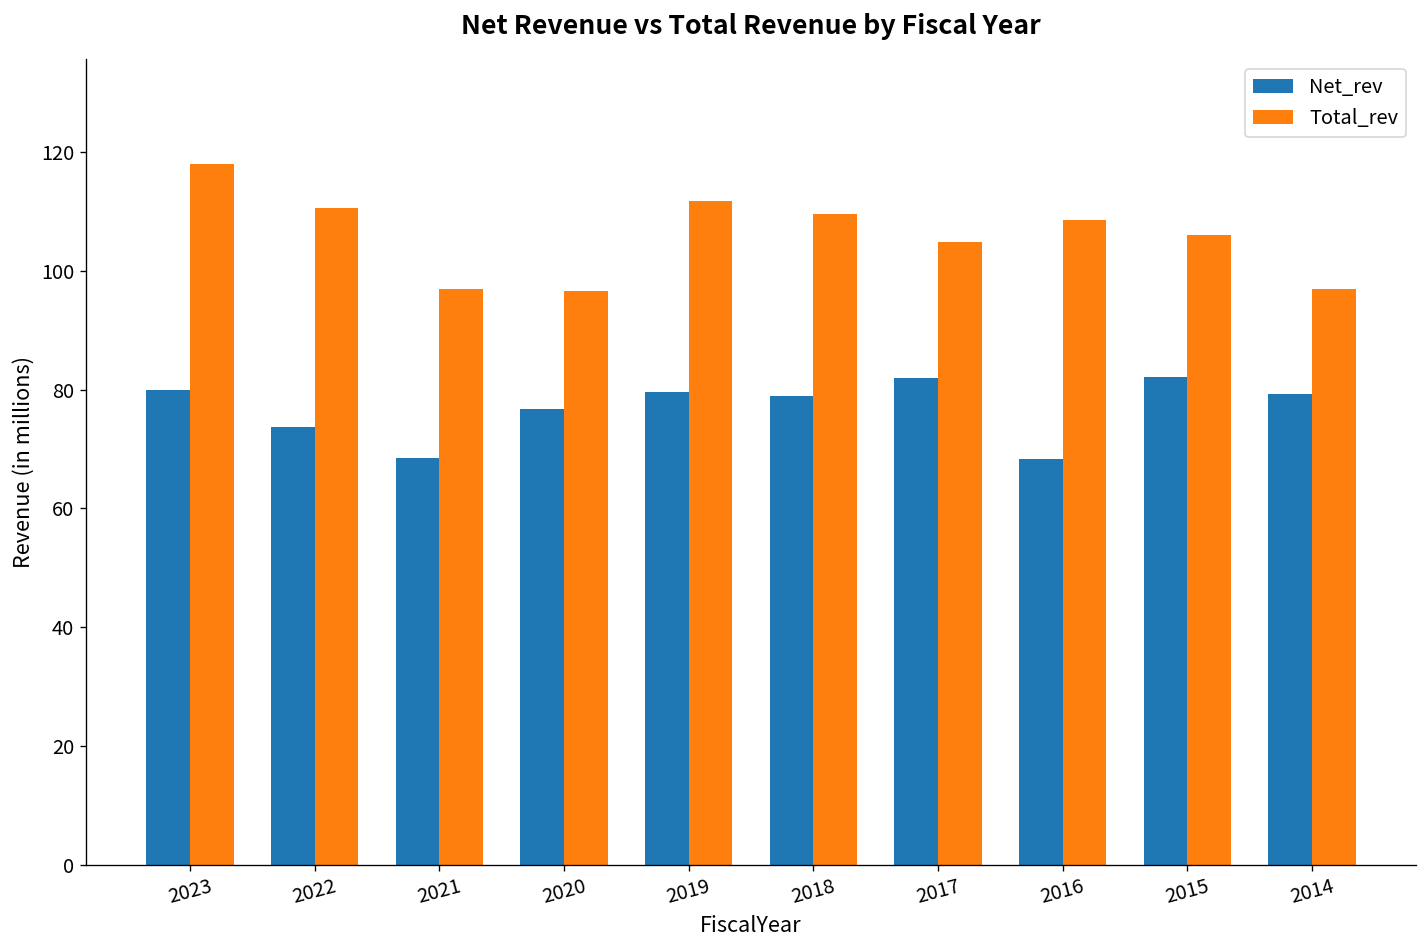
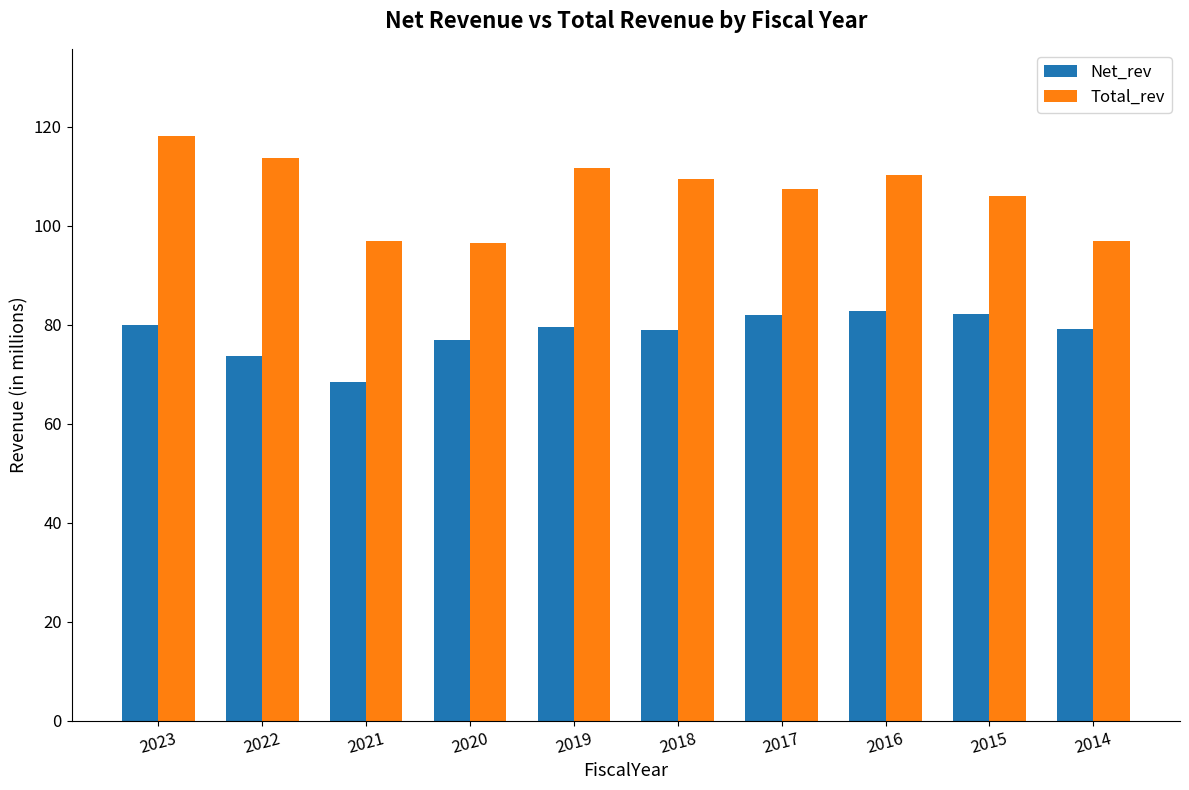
  {
    "Net_rev": {
      "2023": 80,
      "2022": 74,
      "2021": 69,
      "2020": 77,
      "2019": 80,
      "2018": 79,
      "2017": 82,
-     "2016": 68,
+     "2016": 83,
      "2015": 82,
      "2014": 79
    },
    "Total_rev": {
      "2023": 118,
-     "2022": 111,
+     "2022": 114,
      "2021": 97,
      "2020": 97,
      "2019": 112,
      "2018": 110,
-     "2017": 105,
-     "2016": 109,
+     "2017": 107,
+     "2016": 110,
      "2015": 106,
      "2014": 97
    }
  }
